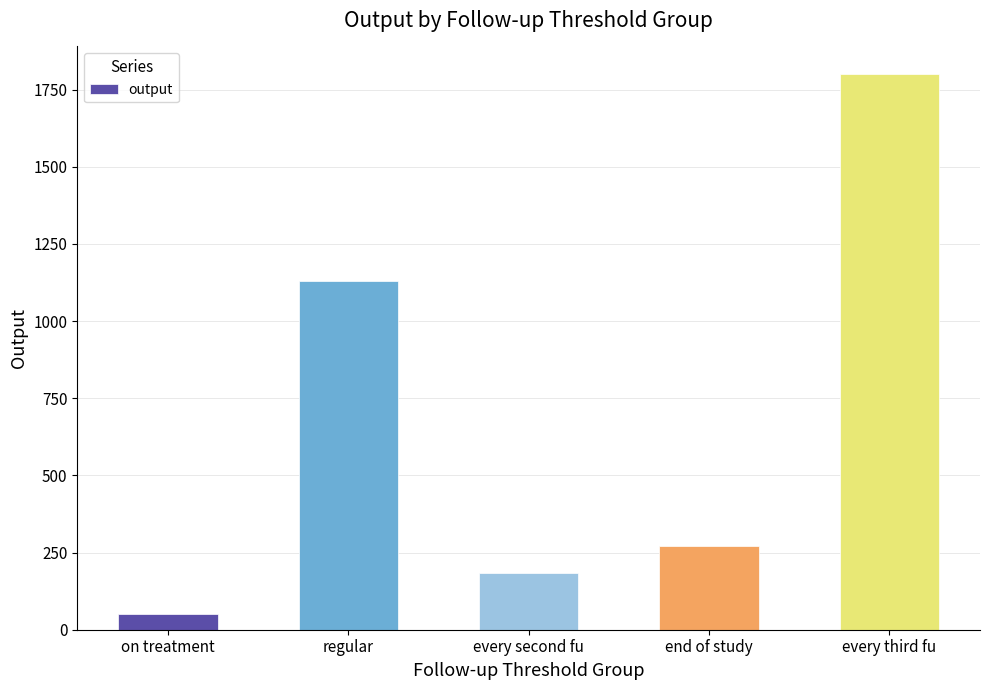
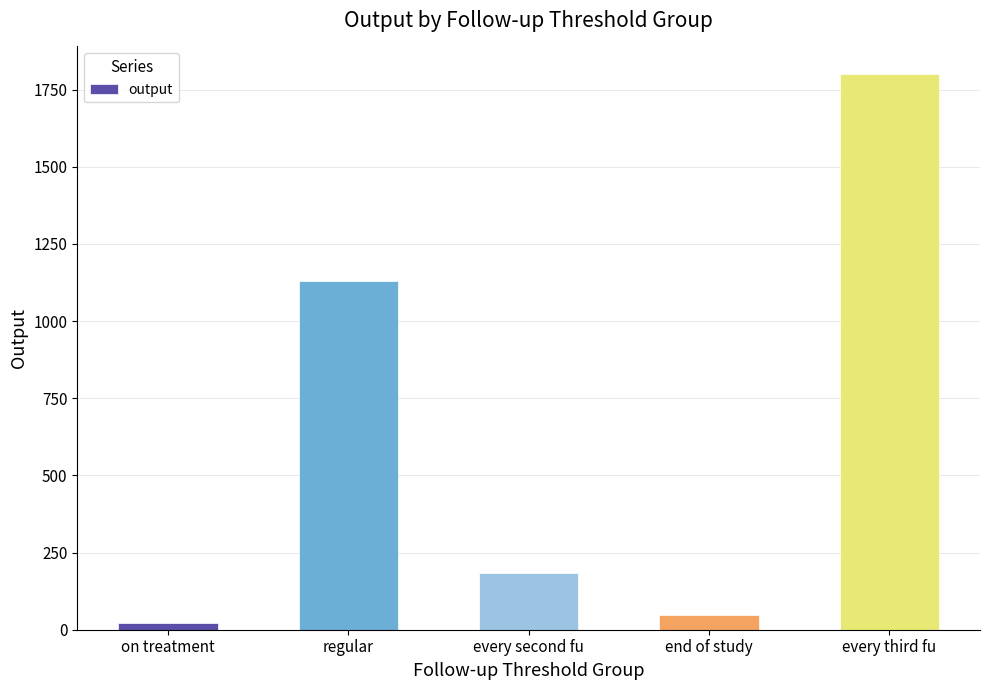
  {
-   "on treatment": 50,
+   "on treatment": 20,
    "regular": 1130,
    "every second fu": 190,
-   "end of study": 270,
+   "end of study": 50,
    "every third fu": 1800
  }
